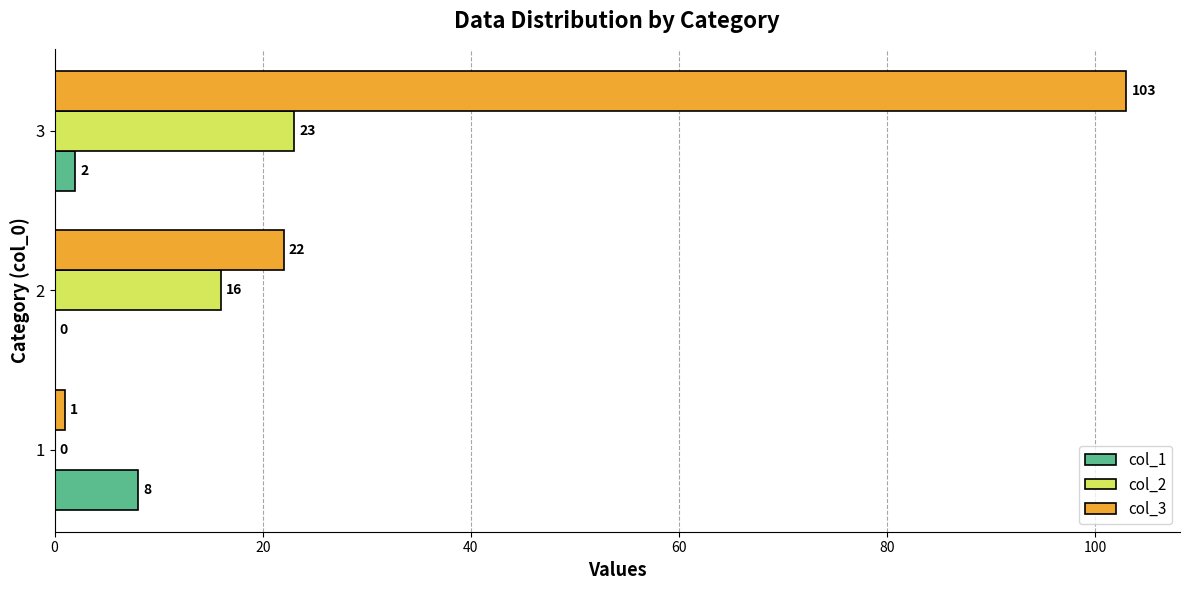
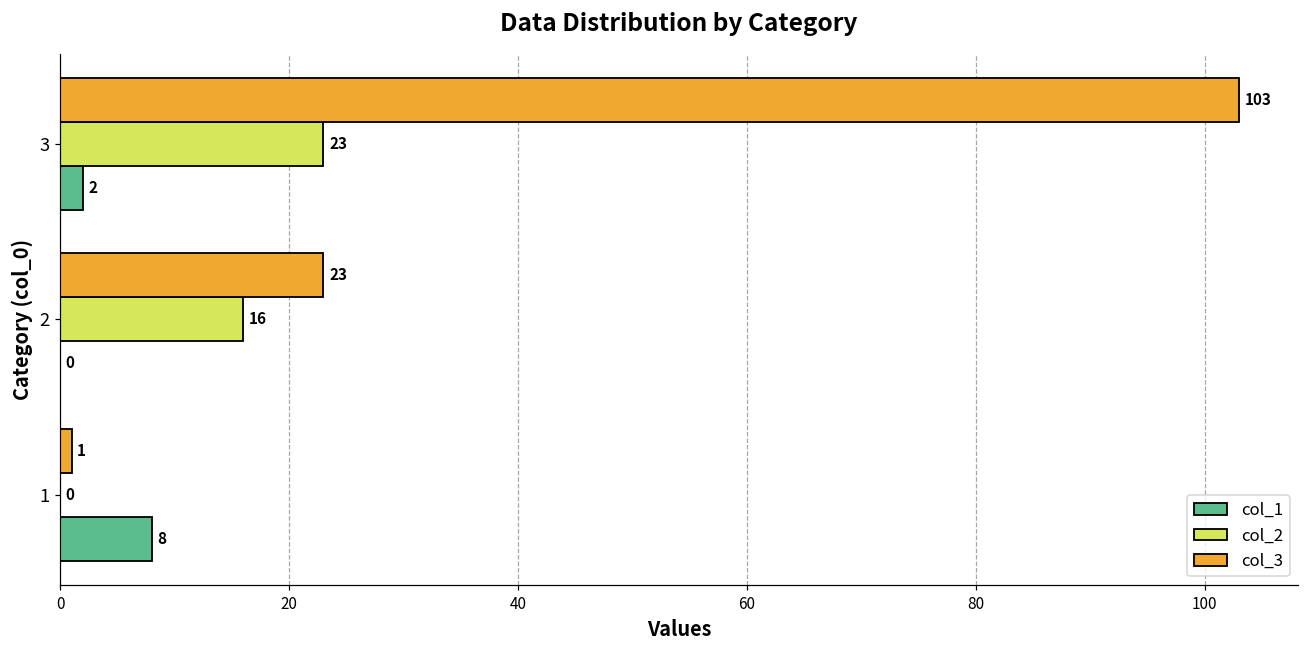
  {
    "col_1": {
      "3": 2,
      "2": 0,
      "1": 8
    },
    "col_2": {
      "3": 23,
      "2": 16,
      "1": 0
    },
    "col_3": {
      "3": 103,
-     "2": 22,
+     "2": 23,
      "1": 1
    }
  }
